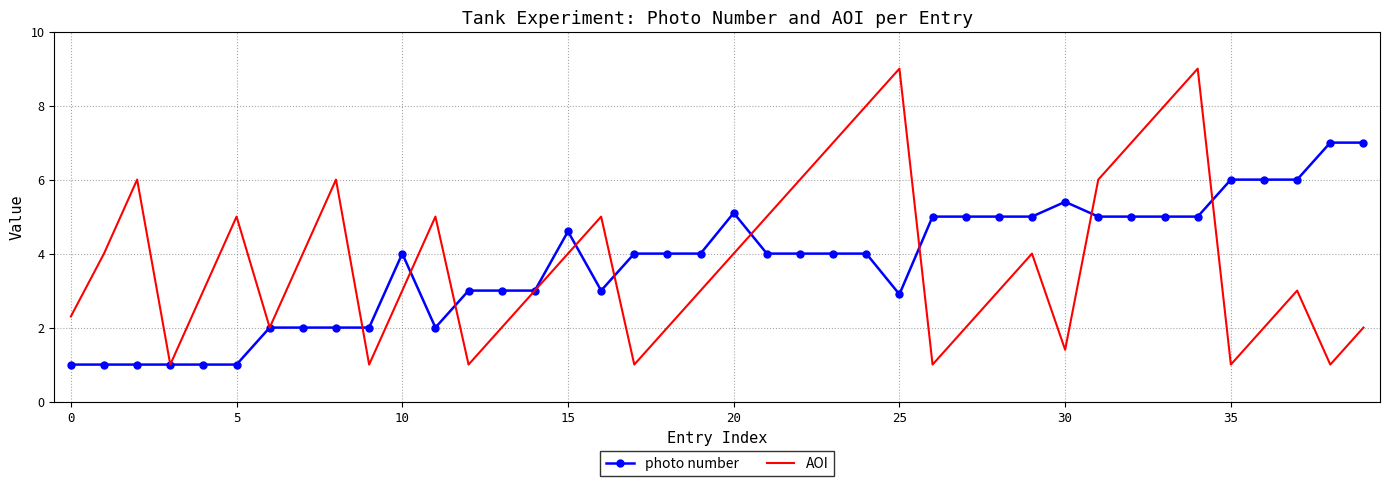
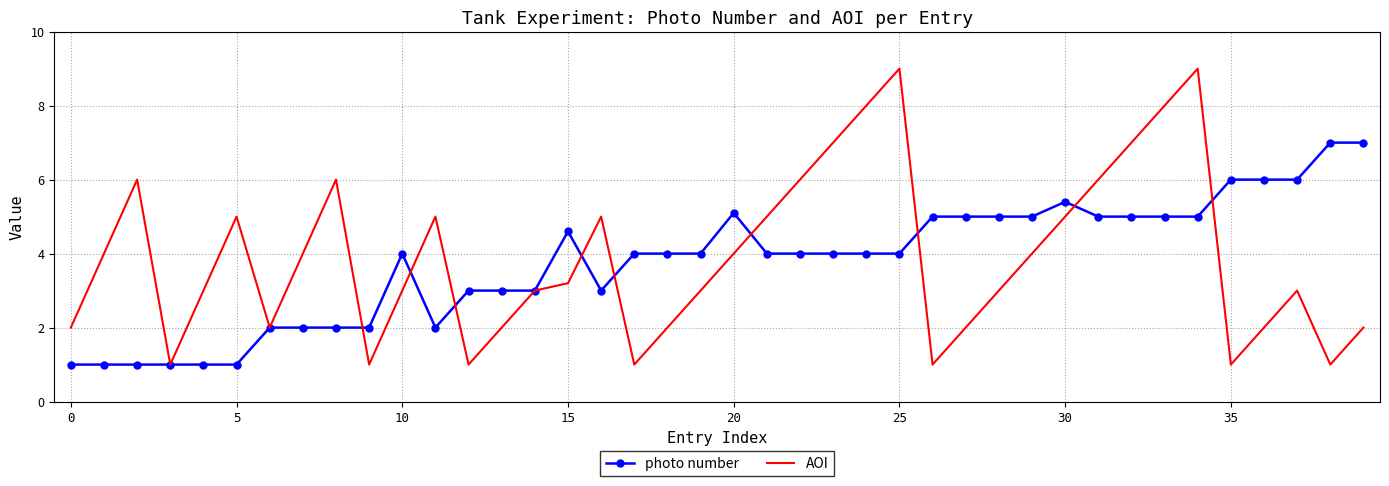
  {
    "photo number": {
      "0": 1.0,
      "5": 1.0,
      "10": 4.0,
      "15": 4.6,
      "20": 5.1,
-     "25": 2.9,
+     "25": 4.0,
      "30": 5.4,
      "35": 6.0
    },
    "AOI": {
-     "0": 2.3,
+     "0": 2.0,
      "5": 5.0,
      "10": 3.0,
-     "15": 4.0,
+     "15": 3.2,
      "20": 4.0,
      "25": 9.0,
-     "30": 1.4,
+     "30": 5.0,
      "35": 1.0
    }
  }
